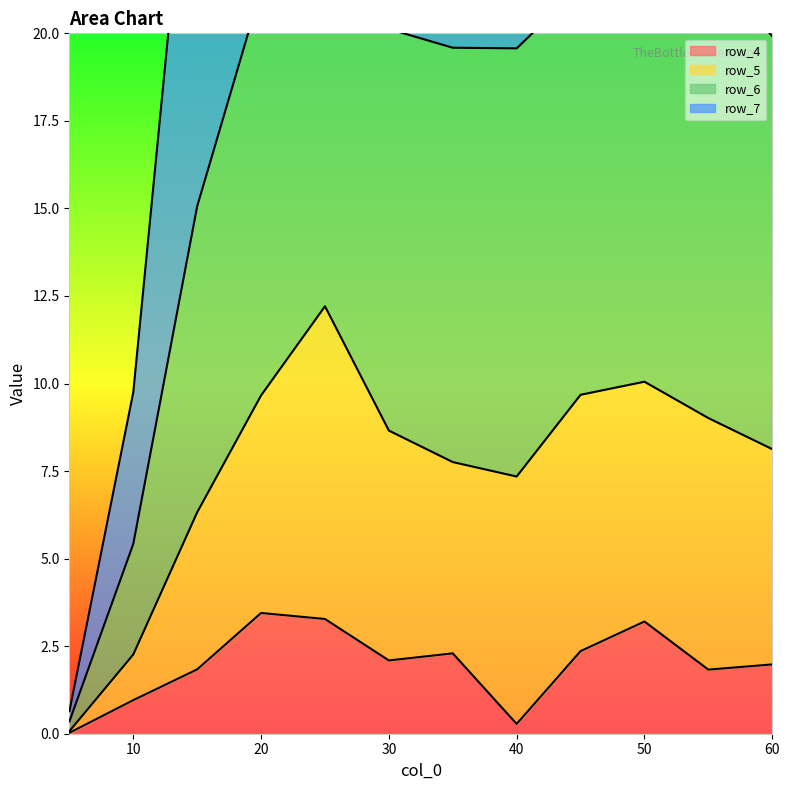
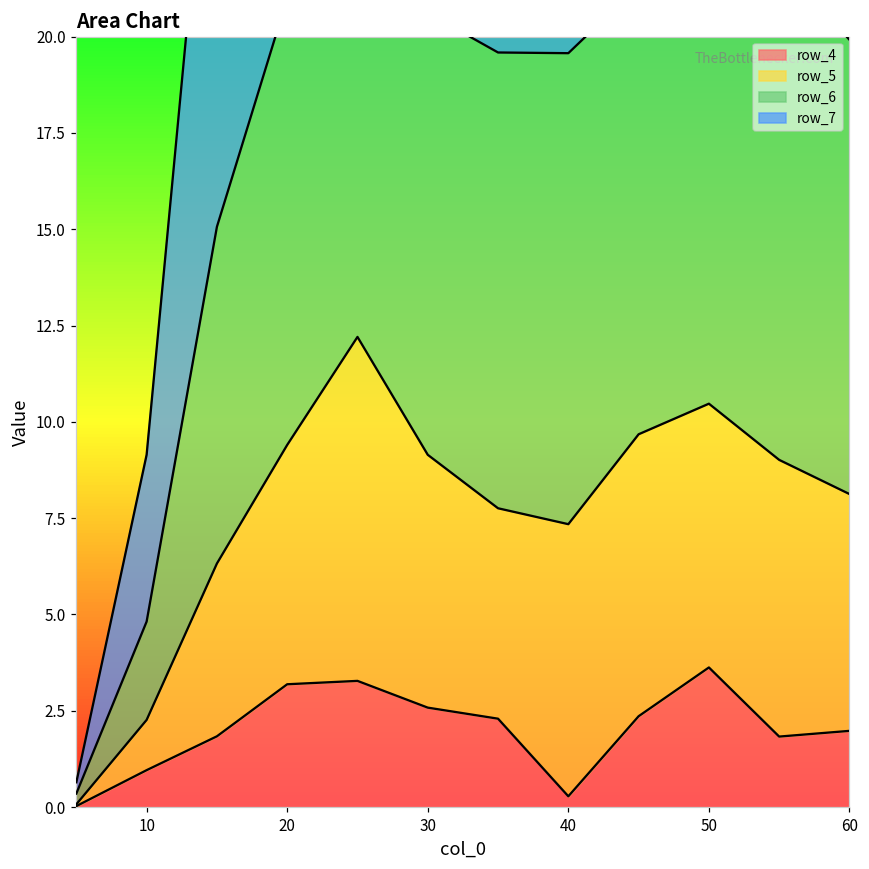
  {
    "row_4": {
      "10": 1.0,
-     "20": 3.4,
-     "30": 2.1,
+     "20": 3.2,
+     "30": 2.6,
      "40": 0.3,
-     "50": 3.2,
+     "50": 3.6,
      "60": 2.0
    },
    "row_5": {
      "10": 1.3,
      "20": 6.2,
      "30": 6.6,
      "40": 7.1,
      "50": 6.8,
      "60": 6.1
    },
    "row_6": {
-     "10": 3.2,
+     "10": 2.6,
      "40": 12.2,
      "60": 11.8
    },
    "row_7": {
      "10": 4.3
    }
  }
